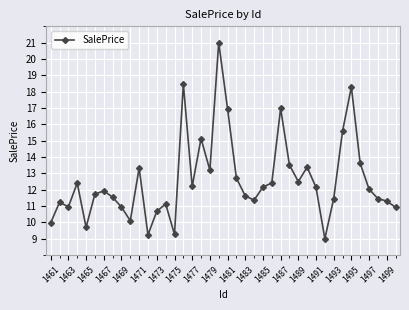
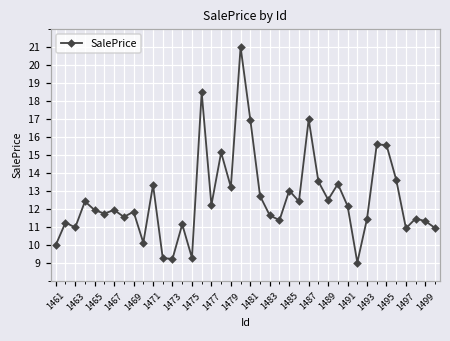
  {
    "1461": 10.0,
    "1463": 11.0,
-   "1465": 9.7,
+   "1465": 11.9,
    "1467": 11.9,
-   "1469": 10.9,
+   "1469": 11.8,
    "1471": 13.3,
-   "1473": 10.7,
+   "1473": 9.2,
    "1475": 9.3,
    "1477": 12.2,
    "1479": 13.2,
    "1481": 16.9,
    "1483": 11.6,
-   "1485": 12.2,
+   "1485": 13.0,
    "1487": 17.0,
    "1489": 12.5,
    "1491": 12.1,
    "1493": 11.4,
-   "1495": 18.3,
-   "1497": 12.0,
+   "1495": 15.5,
+   "1497": 10.9,
    "1499": 11.3
  }
